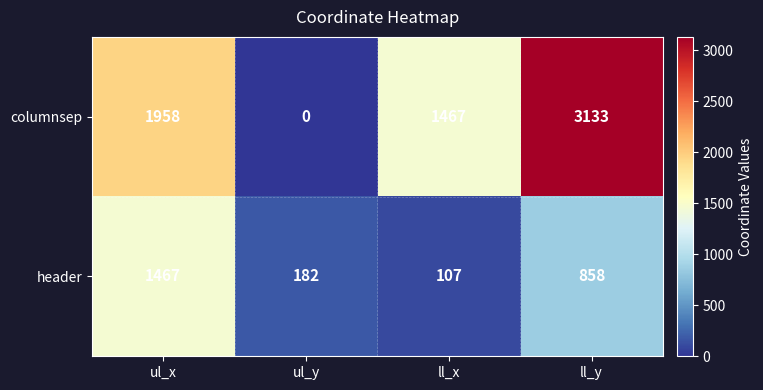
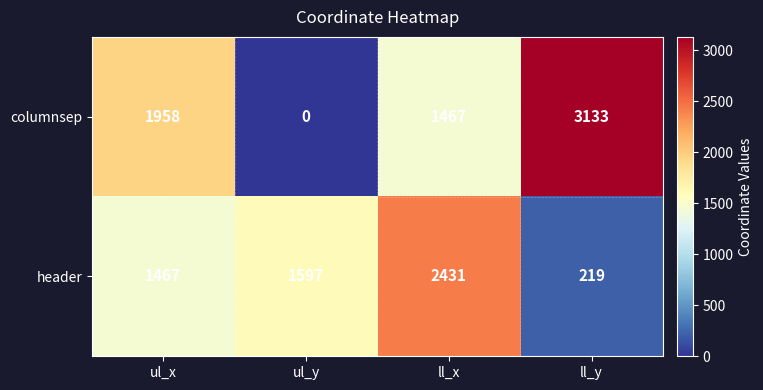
  {
    "columnsep": {
      "ul_x": 1958,
      "ul_y": 0,
      "ll_y": 3133
    },
    "header": {
-     "ul_y": 182,
-     "ll_x": 107,
-     "ll_y": 858
+     "ul_y": 1597,
+     "ll_x": 2431,
+     "ll_y": 219
    }
  }
